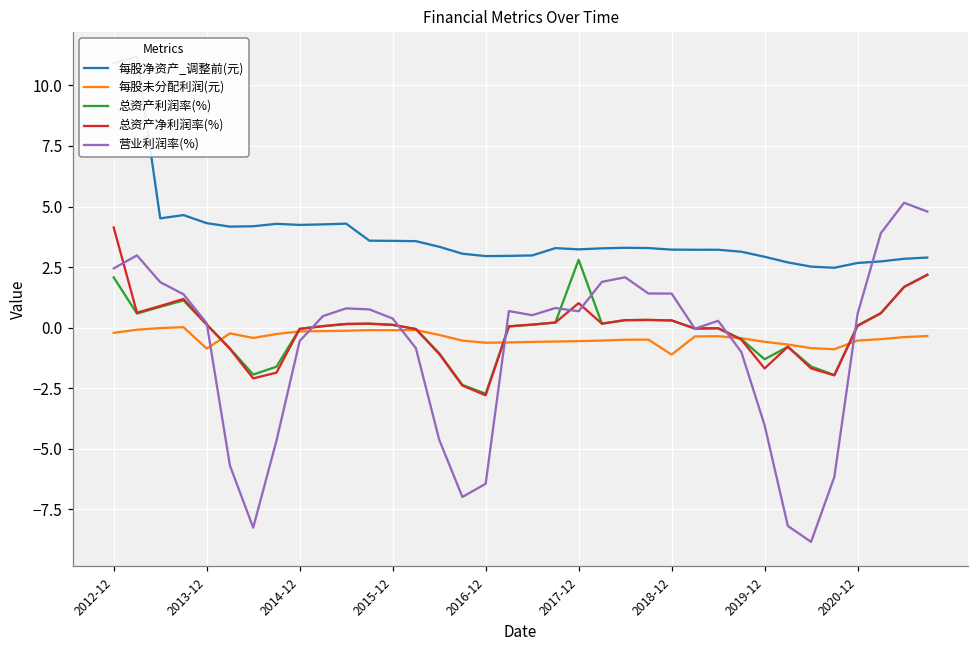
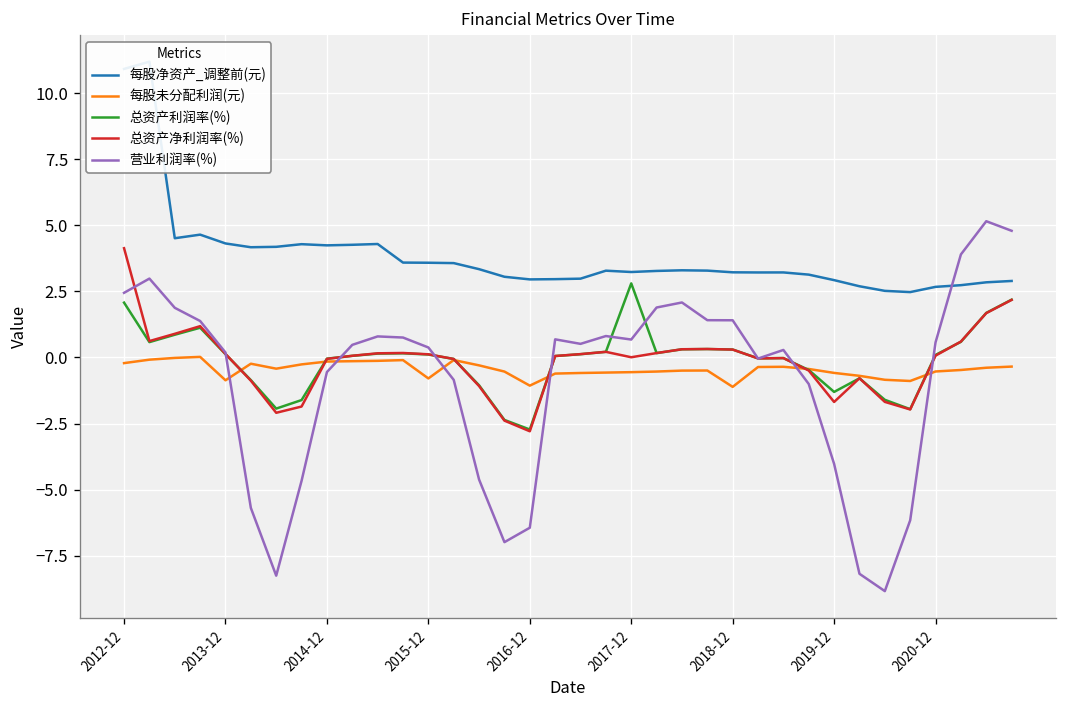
  {
    "每股净资产_调整前(元)": {
      "2013-12": 4.3,
      "2014-12": 4.2,
      "2015-12": 3.6,
      "2016-12": 3.0,
      "2017-12": 3.2,
      "2018-12": 3.2,
      "2019-12": 2.9,
      "2020-12": 2.7
    },
    "每股未分配利润(元)": {
      "2012-12": -0.2,
      "2013-12": -0.9,
-     "2015-12": -0.1,
-     "2016-12": -0.6,
+     "2015-12": -0.8,
+     "2016-12": -1.1,
      "2017-12": -0.6,
      "2018-12": -1.1,
      "2019-12": -0.6,
      "2020-12": -0.5
    },
    "总资产利润率(%)": {
      "2012-12": 2.1,
      "2017-12": 2.8,
      "2019-12": -1.3
    },
    "总资产净利润率(%)": {
      "2012-12": 4.1,
-     "2017-12": 1.0,
+     "2017-12": 0.0,
      "2019-12": -1.7
    },
    "营业利润率(%)": {
      "2012-12": 2.4,
      "2014-12": -0.5,
      "2015-12": 0.4,
      "2016-12": -6.4,
      "2017-12": 0.7,
      "2018-12": 1.4,
      "2019-12": -4.0,
      "2020-12": 0.6
    }
  }
